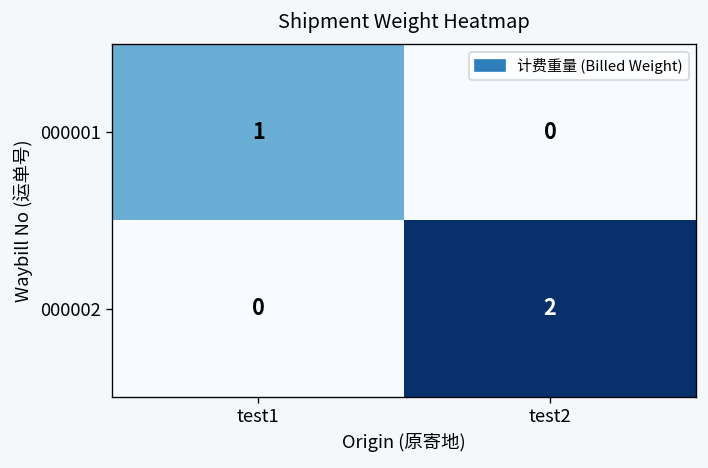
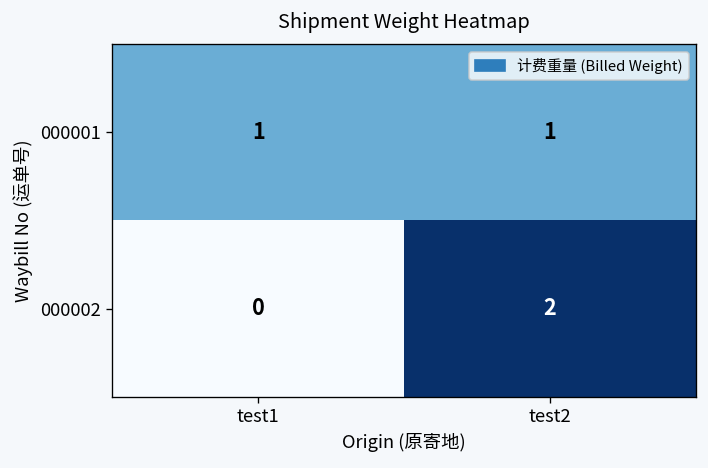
  {
    "000001": {
      "test1": 1,
-     "test2": 0
+     "test2": 1
    },
    "000002": {
      "test1": 0,
      "test2": 2
    }
  }
